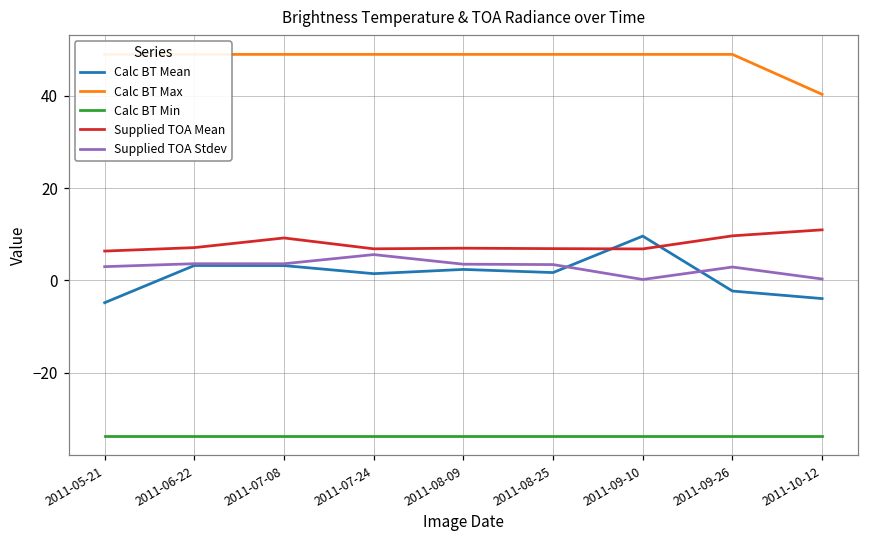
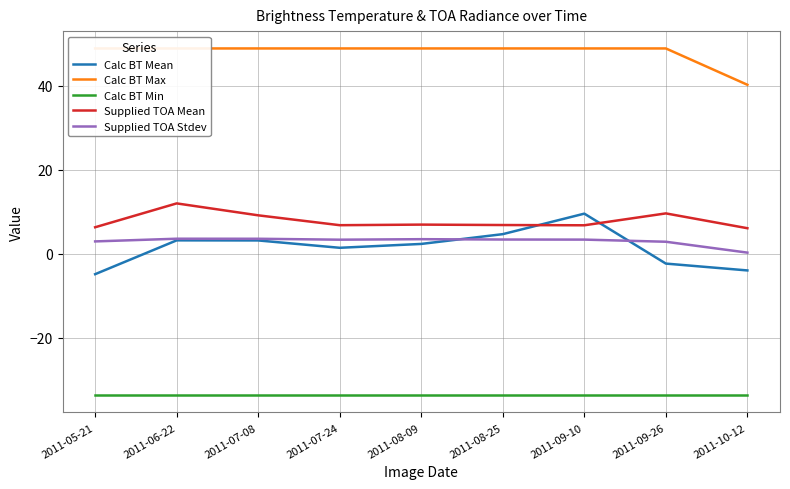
  {
    "Calc BT Mean": {
      "2011-05-21": -5,
      "2011-07-24": 1,
      "2011-08-09": 2,
-     "2011-08-25": 2,
+     "2011-08-25": 5,
      "2011-09-10": 10,
      "2011-09-26": -2,
      "2011-10-12": -4
    },
    "Calc BT Max": {
      "2011-07-08": 49,
      "2011-07-24": 49,
      "2011-08-09": 49,
      "2011-08-25": 49,
      "2011-09-10": 49,
      "2011-09-26": 49,
      "2011-10-12": 40
    },
    "Calc BT Min": {
      "2011-05-21": -34,
      "2011-06-22": -34,
      "2011-07-08": -34,
      "2011-07-24": -34,
      "2011-08-09": -34,
      "2011-08-25": -34,
      "2011-09-10": -34,
      "2011-09-26": -34,
      "2011-10-12": -34
    },
    "Supplied TOA Mean": {
      "2011-05-21": 6,
-     "2011-06-22": 7,
+     "2011-06-22": 12,
      "2011-07-08": 9,
      "2011-07-24": 7,
      "2011-08-09": 7,
      "2011-08-25": 7,
      "2011-09-10": 7,
      "2011-09-26": 10,
-     "2011-10-12": 11
+     "2011-10-12": 6
    },
    "Supplied TOA Stdev": {
      "2011-05-21": 3,
-     "2011-07-24": 6,
+     "2011-07-24": 3,
      "2011-08-09": 4,
      "2011-08-25": 3,
-     "2011-09-10": 0,
+     "2011-09-10": 3,
      "2011-09-26": 3,
      "2011-10-12": 0
    }
  }
